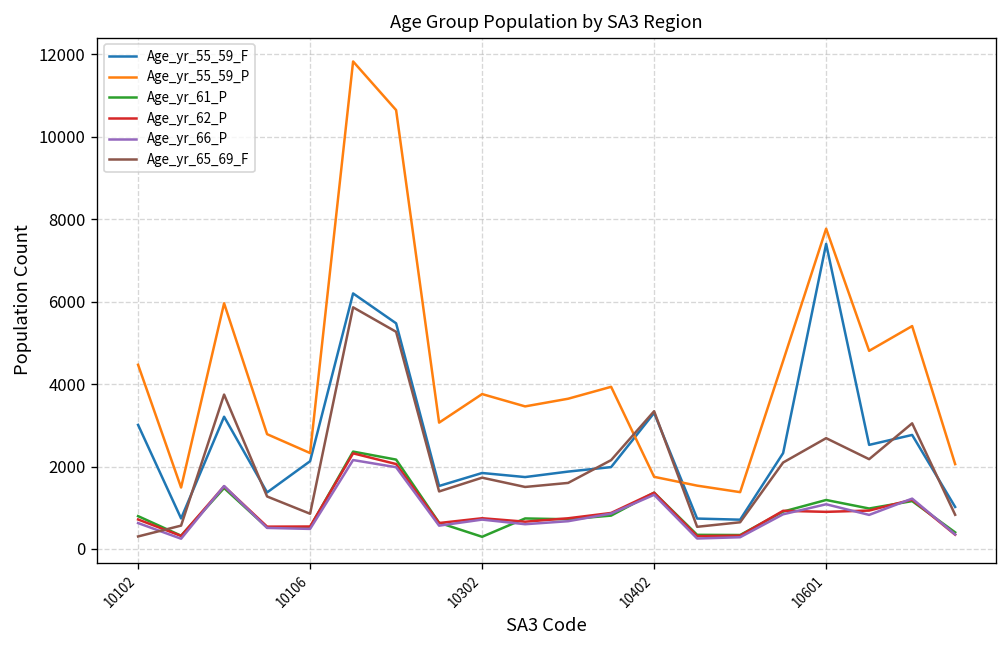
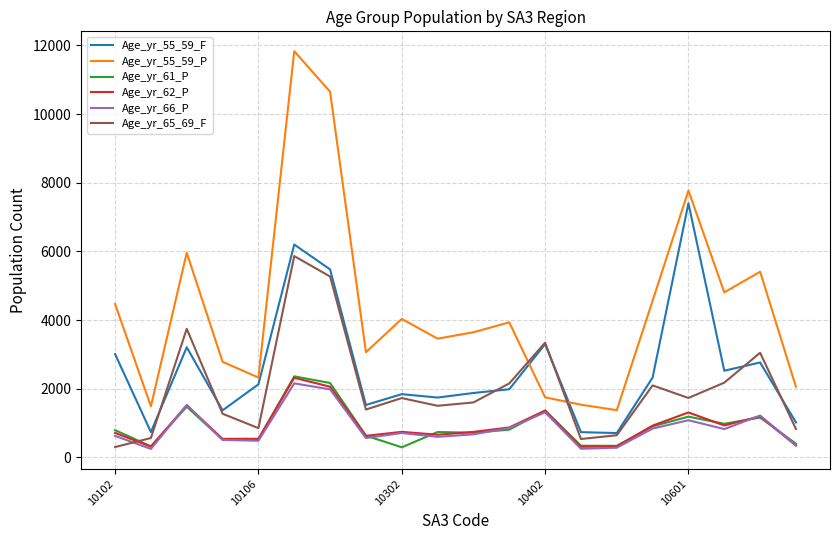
  {
    "Age_yr_55_59_F": {
      "10102": 3000,
      "10106": 2100,
      "10302": 1800,
      "10601": 7400
    },
    "Age_yr_55_59_P": {
      "10102": 4500,
      "10106": 2300,
-     "10302": 3800,
+     "10302": 4000,
      "10402": 1800,
      "10601": 7800
    },
    "Age_yr_61_P": {
      "10102": 800,
      "10302": 300,
      "10601": 1200
    },
    "Age_yr_62_P": {
      "10102": 700,
-     "10601": 900
+     "10601": 1300
    },
    "Age_yr_66_P": {
      "10102": 600,
      "10601": 1100
    },
    "Age_yr_65_69_F": {
      "10102": 300,
      "10106": 900,
      "10302": 1700,
-     "10601": 2700
+     "10601": 1700
    }
  }
